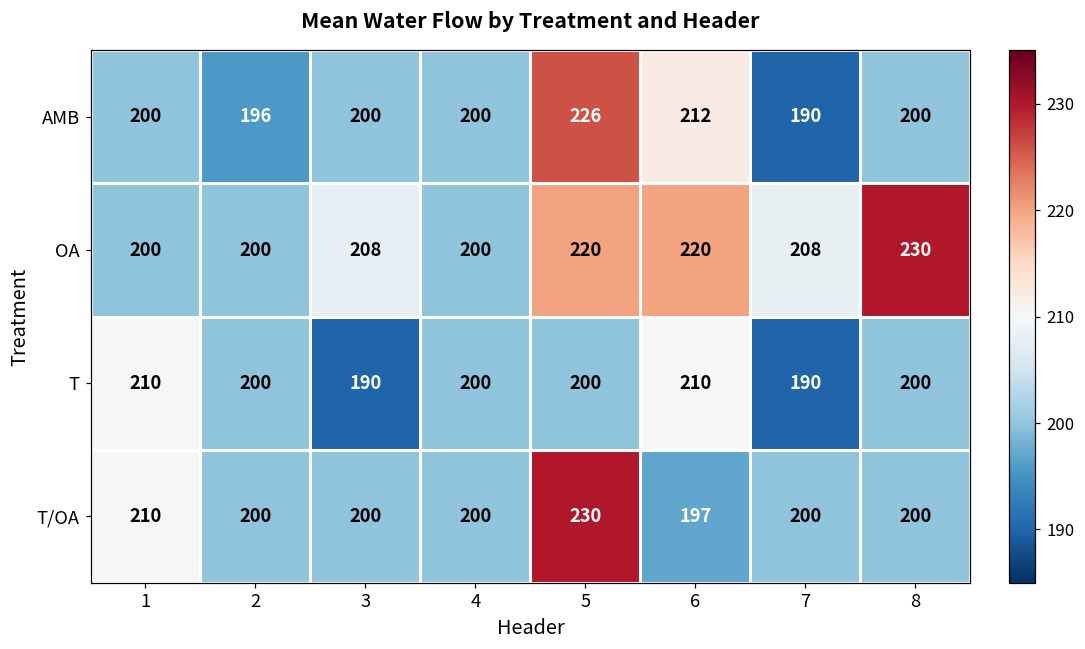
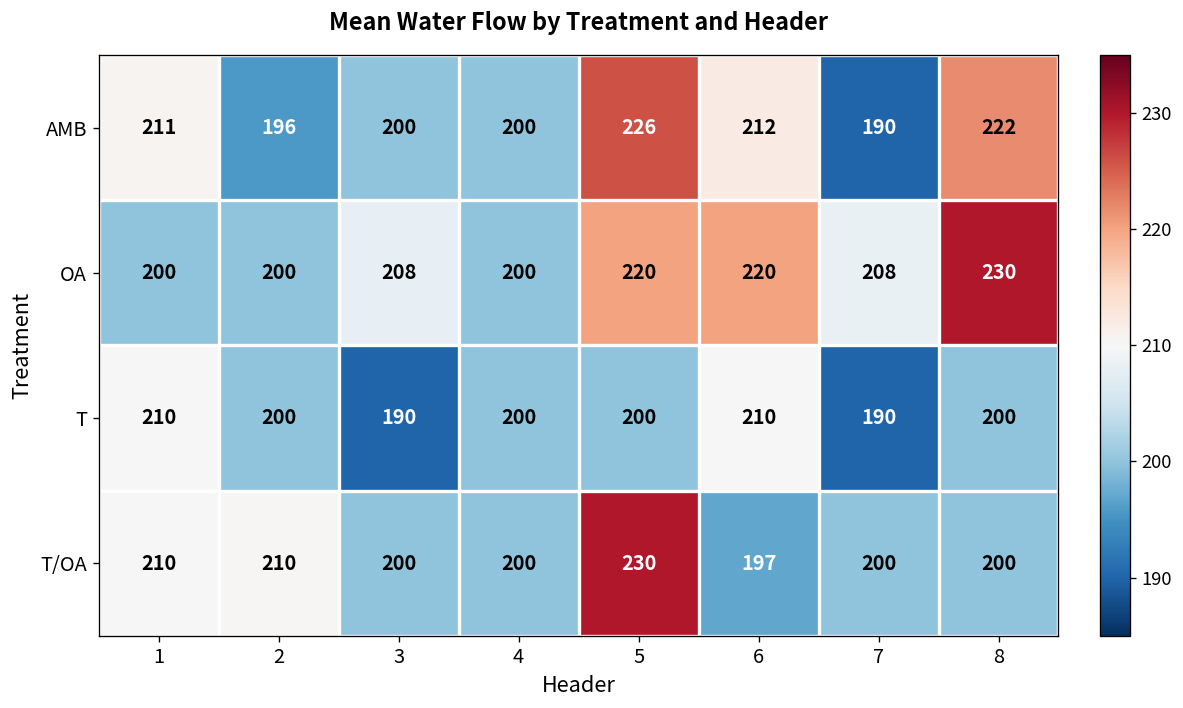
  {
    "AMB": {
-     "1": 200,
+     "1": 211,
      "2": 196,
      "3": 200,
      "4": 200,
      "5": 226,
      "6": 212,
      "7": 190,
-     "8": 200
+     "8": 222
    },
    "OA": {
      "1": 200,
      "2": 200,
      "3": 208,
      "4": 200,
      "5": 220,
      "6": 220,
      "7": 208,
      "8": 230
    },
    "T": {
      "1": 210,
      "2": 200,
      "3": 190,
      "4": 200,
      "5": 200,
      "6": 210,
      "7": 190,
      "8": 200
    },
    "T/OA": {
      "1": 210,
-     "2": 200,
+     "2": 210,
      "3": 200,
      "4": 200,
      "5": 230,
      "6": 197,
      "7": 200,
      "8": 200
    }
  }
